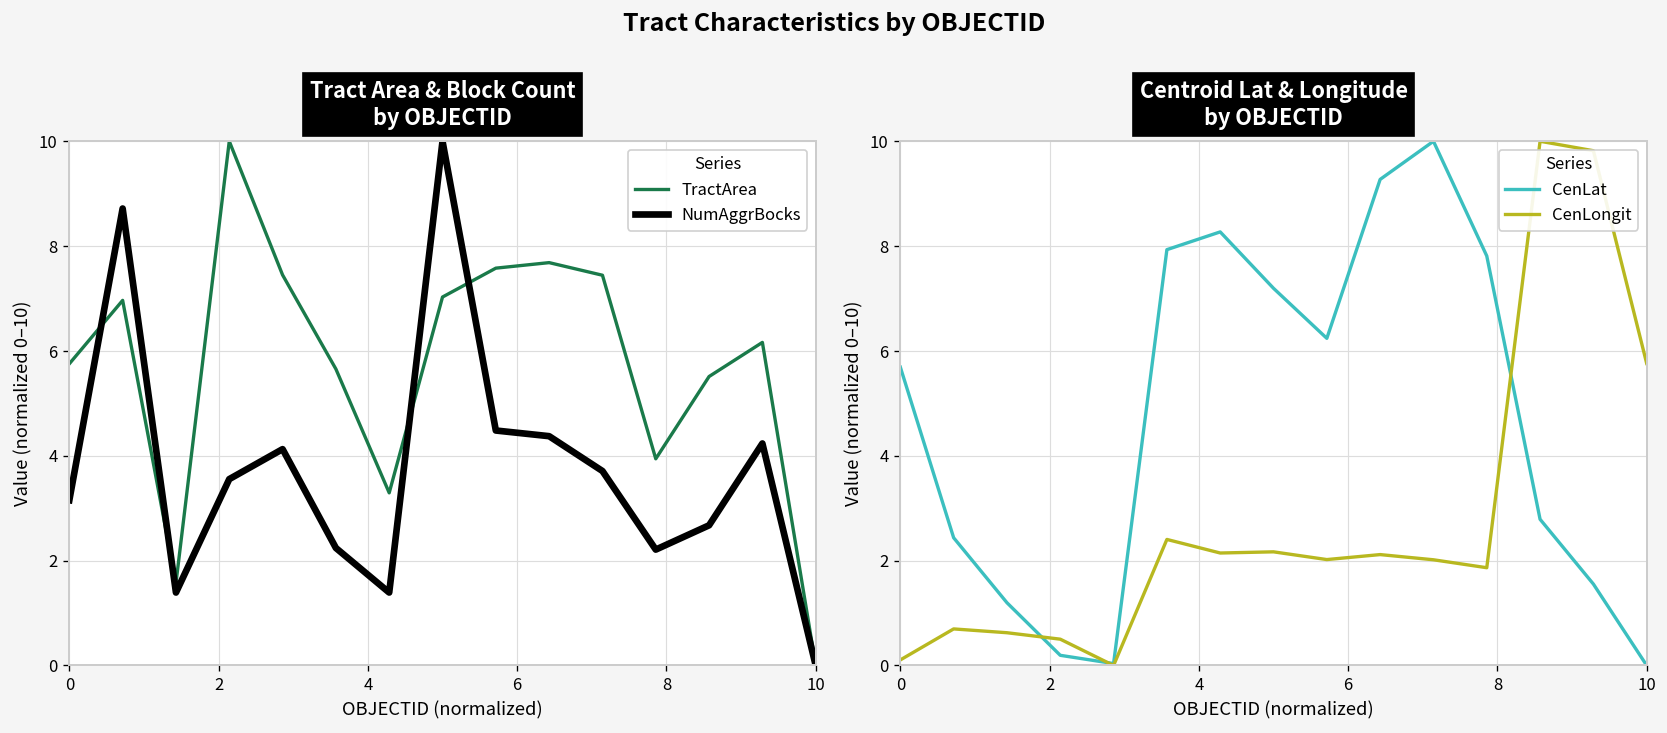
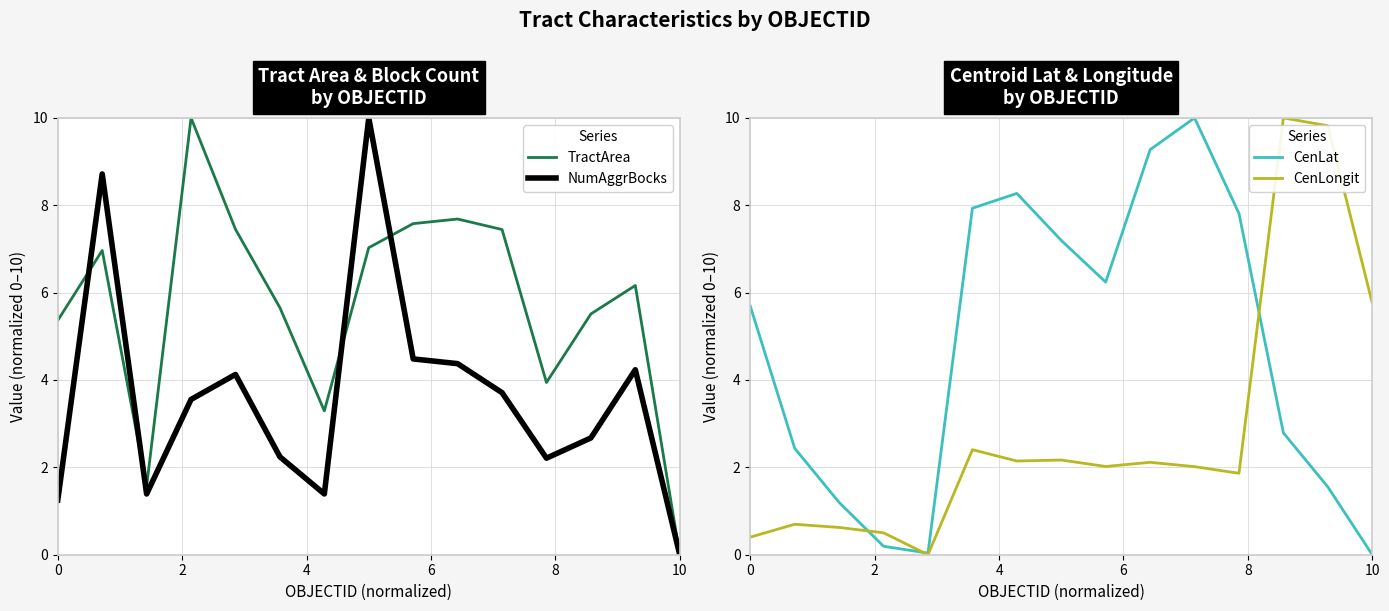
  {
    "Tract Area & Block Count by OBJECTID": {
      "TractArea": {
-       "0": 5.8
+       "0": 5.4
      },
      "NumAggrBocks": {
-       "0": 3.2
+       "0": 1.3
      }
    },
    "Centroid Lat & Longitude by OBJECTID": {
      "CenLat": {
        "0": 5.7,
        "10": 0.0
      },
      "CenLongit": {
-       "0": 0.1,
+       "0": 0.4,
        "10": 5.8
      }
    }
  }
